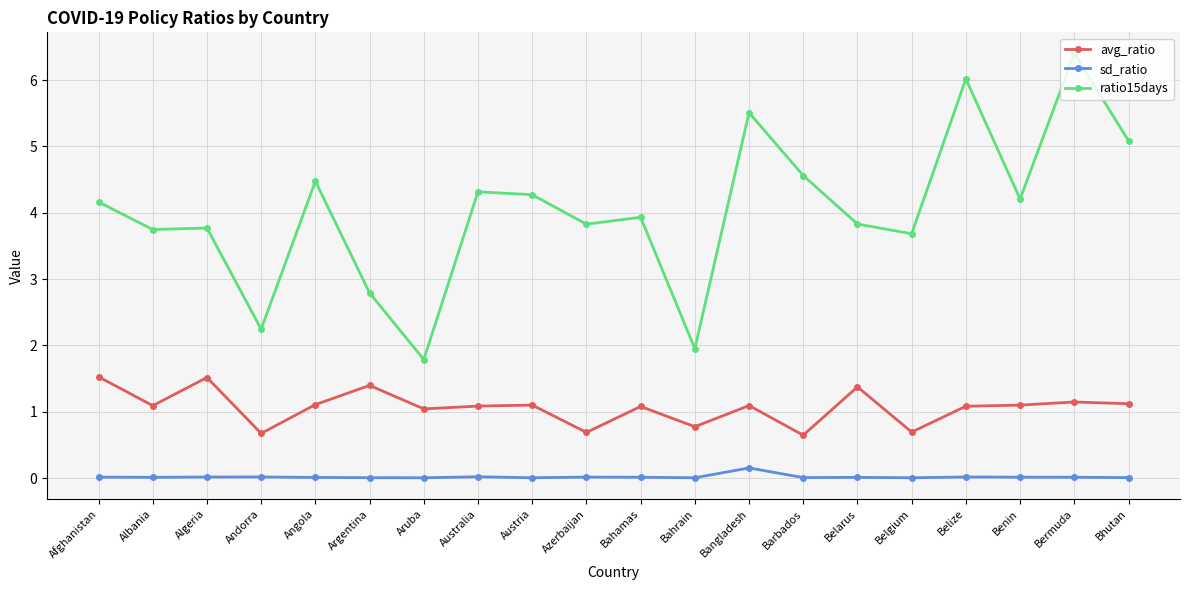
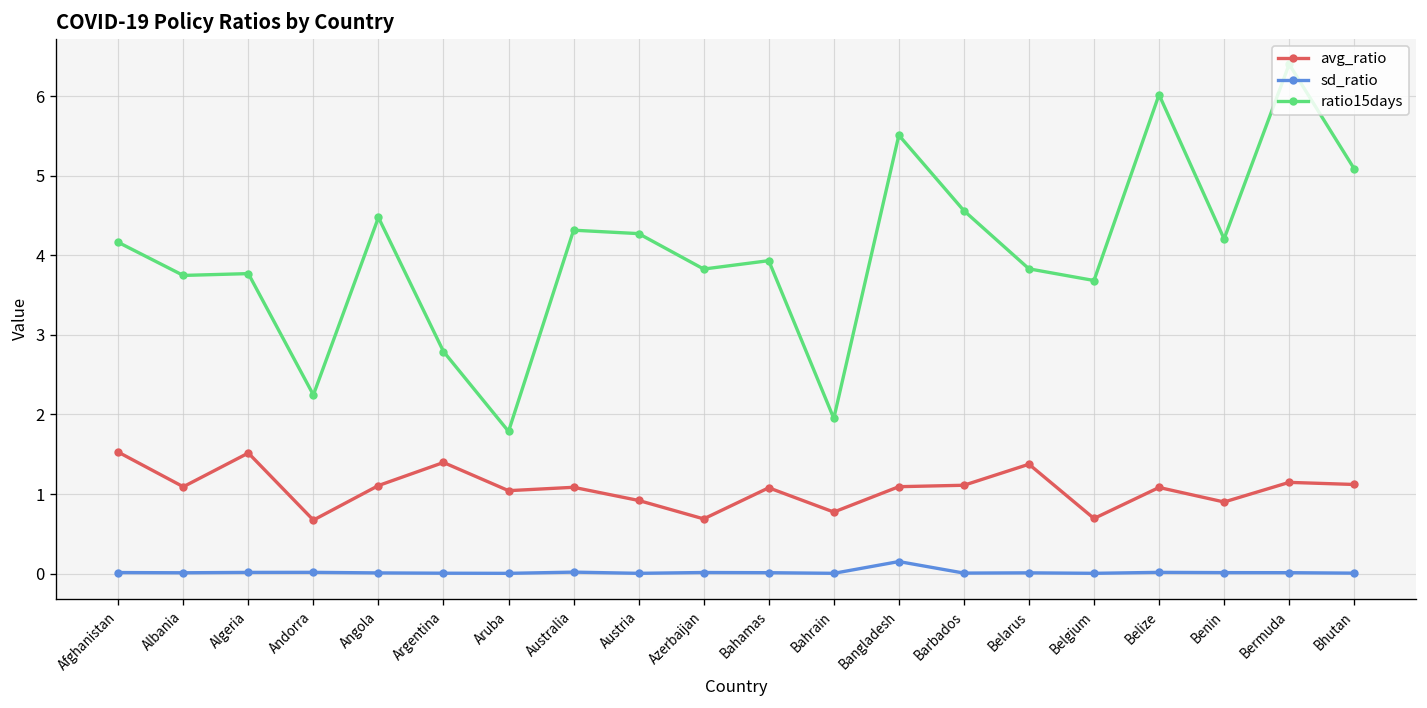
  {
    "avg_ratio": {
      "Afghanistan": 1.5,
      "Albania": 1.1,
      "Algeria": 1.5,
      "Andorra": 0.7,
      "Angola": 1.1,
      "Argentina": 1.4,
      "Aruba": 1.0,
      "Australia": 1.1,
-     "Austria": 1.1,
+     "Austria": 0.9,
      "Azerbaijan": 0.7,
      "Bahamas": 1.1,
      "Bahrain": 0.8,
      "Bangladesh": 1.1,
-     "Barbados": 0.6,
+     "Barbados": 1.1,
      "Belarus": 1.4,
      "Belgium": 0.7,
      "Belize": 1.1,
-     "Benin": 1.1,
+     "Benin": 0.9,
      "Bermuda": 1.1,
      "Bhutan": 1.1
    },
    "sd_ratio": {
      "Afghanistan": 0.0,
      "Albania": 0.0,
      "Algeria": 0.0,
      "Andorra": 0.0,
      "Angola": 0.0,
      "Argentina": 0.0,
      "Aruba": 0.0,
      "Australia": 0.0,
      "Austria": 0.0,
      "Azerbaijan": 0.0,
      "Bahamas": 0.0,
      "Bahrain": 0.0,
      "Bangladesh": 0.2,
      "Barbados": 0.0,
      "Belarus": 0.0,
      "Belgium": 0.0,
      "Belize": 0.0,
      "Benin": 0.0,
      "Bermuda": 0.0,
      "Bhutan": 0.0
    },
    "ratio15days": {
      "Afghanistan": 4.2,
      "Albania": 3.7,
      "Algeria": 3.8,
      "Andorra": 2.2,
      "Angola": 4.5,
      "Argentina": 2.8,
      "Aruba": 1.8,
      "Australia": 4.3,
      "Austria": 4.3,
      "Azerbaijan": 3.8,
      "Bahamas": 3.9,
      "Bahrain": 2.0,
      "Bangladesh": 5.5,
      "Barbados": 4.6,
      "Belarus": 3.8,
      "Belgium": 3.7,
      "Belize": 6.0,
      "Benin": 4.2,
      "Bhutan": 5.1
    }
  }
